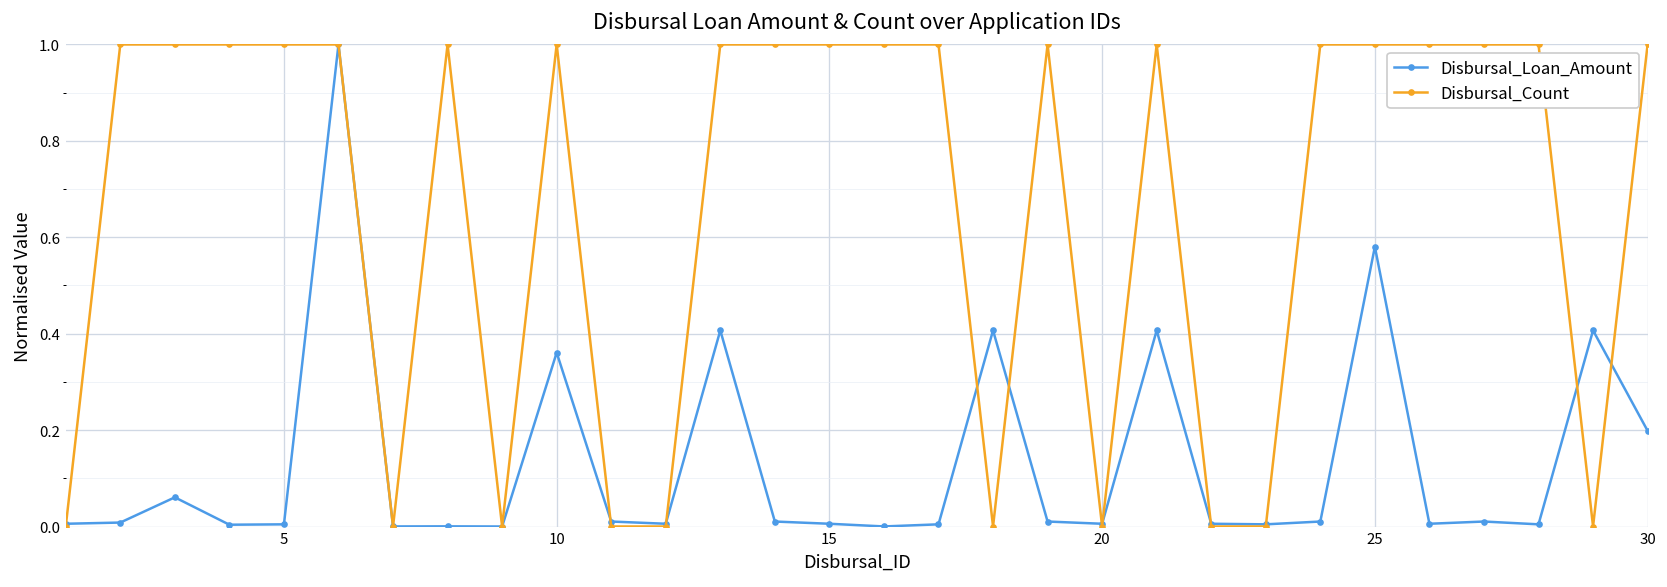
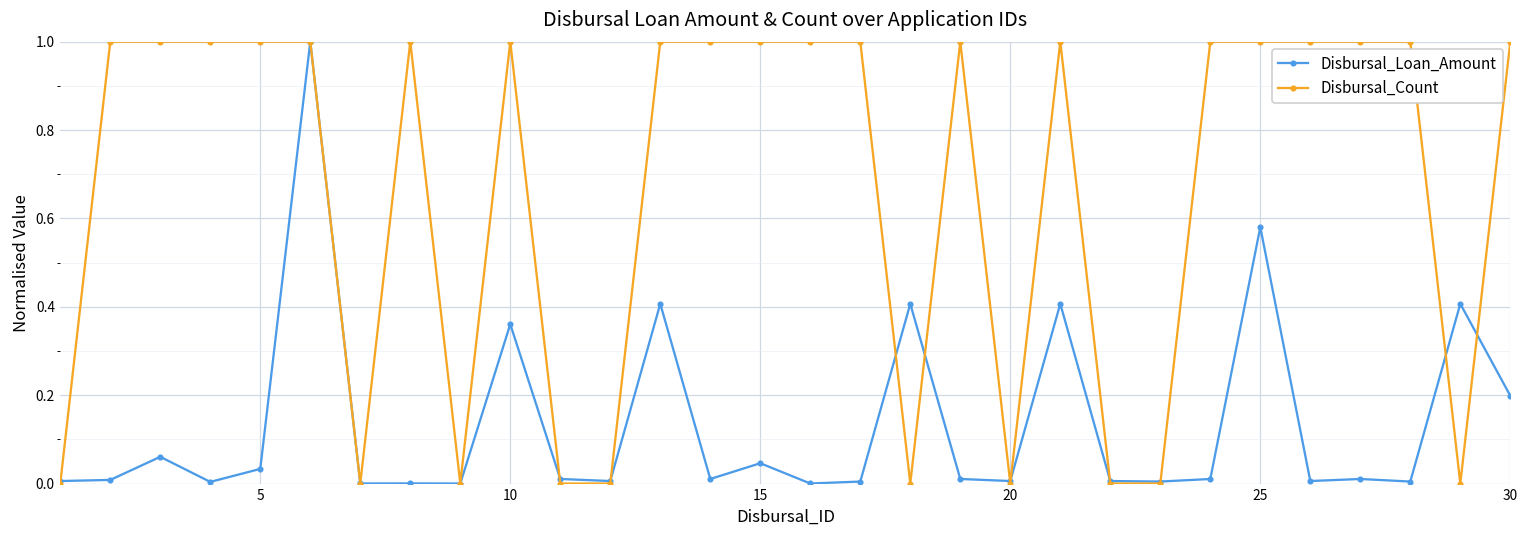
  {
    "Disbursal_Loan_Amount": {
-     "5": 0.00,
+     "5": 0.03,
      "10": 0.36,
-     "15": 0.01,
+     "15": 0.05,
      "25": 0.58,
      "30": 0.20
    },
    "Disbursal_Count": {
      "5": 1.00,
      "10": 1.00,
      "15": 1.00,
      "25": 1.00,
      "30": 1.00
    }
  }
